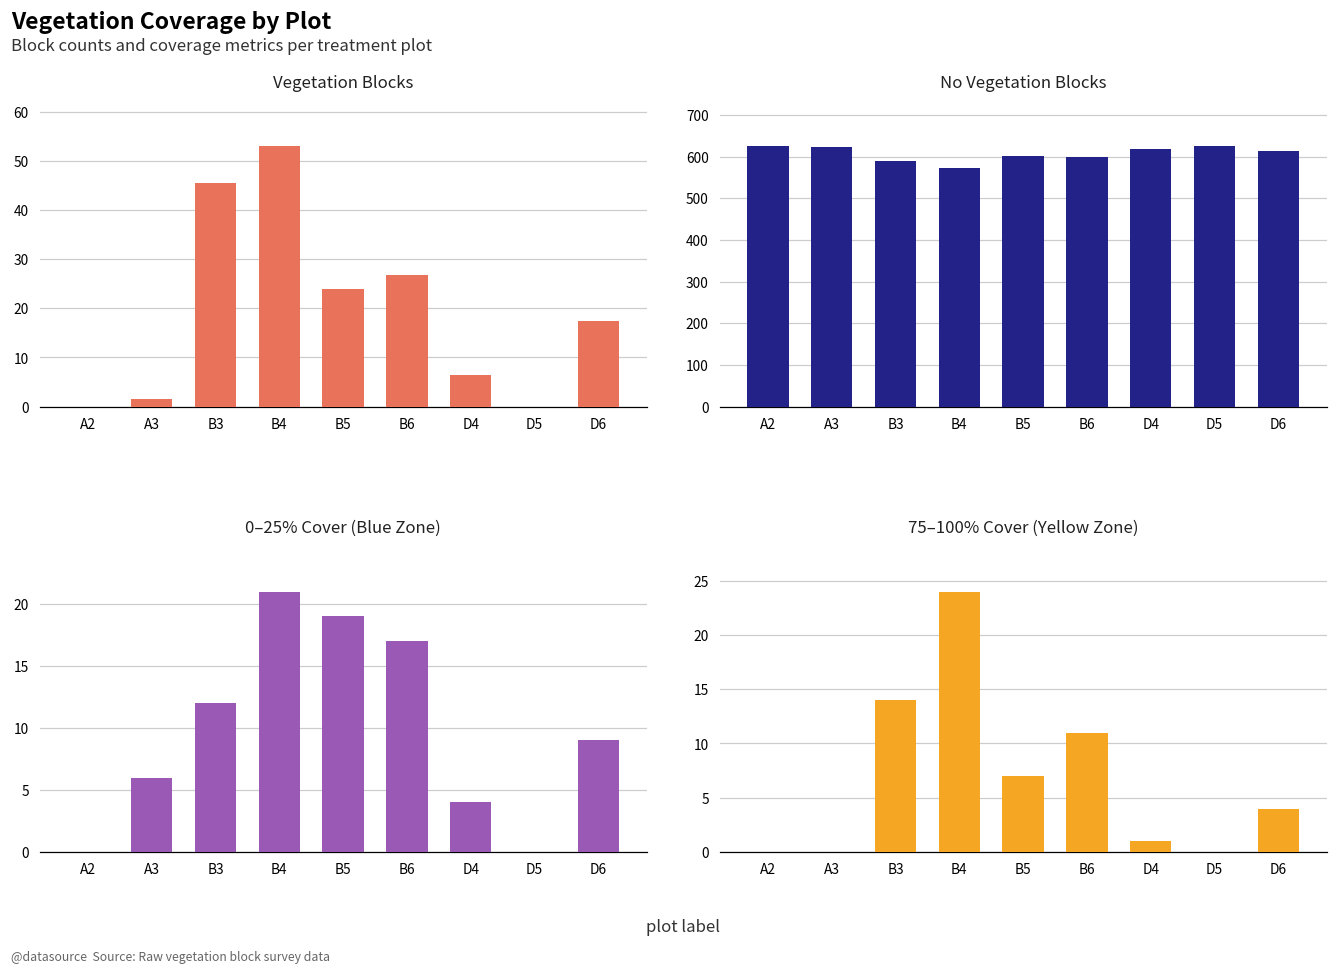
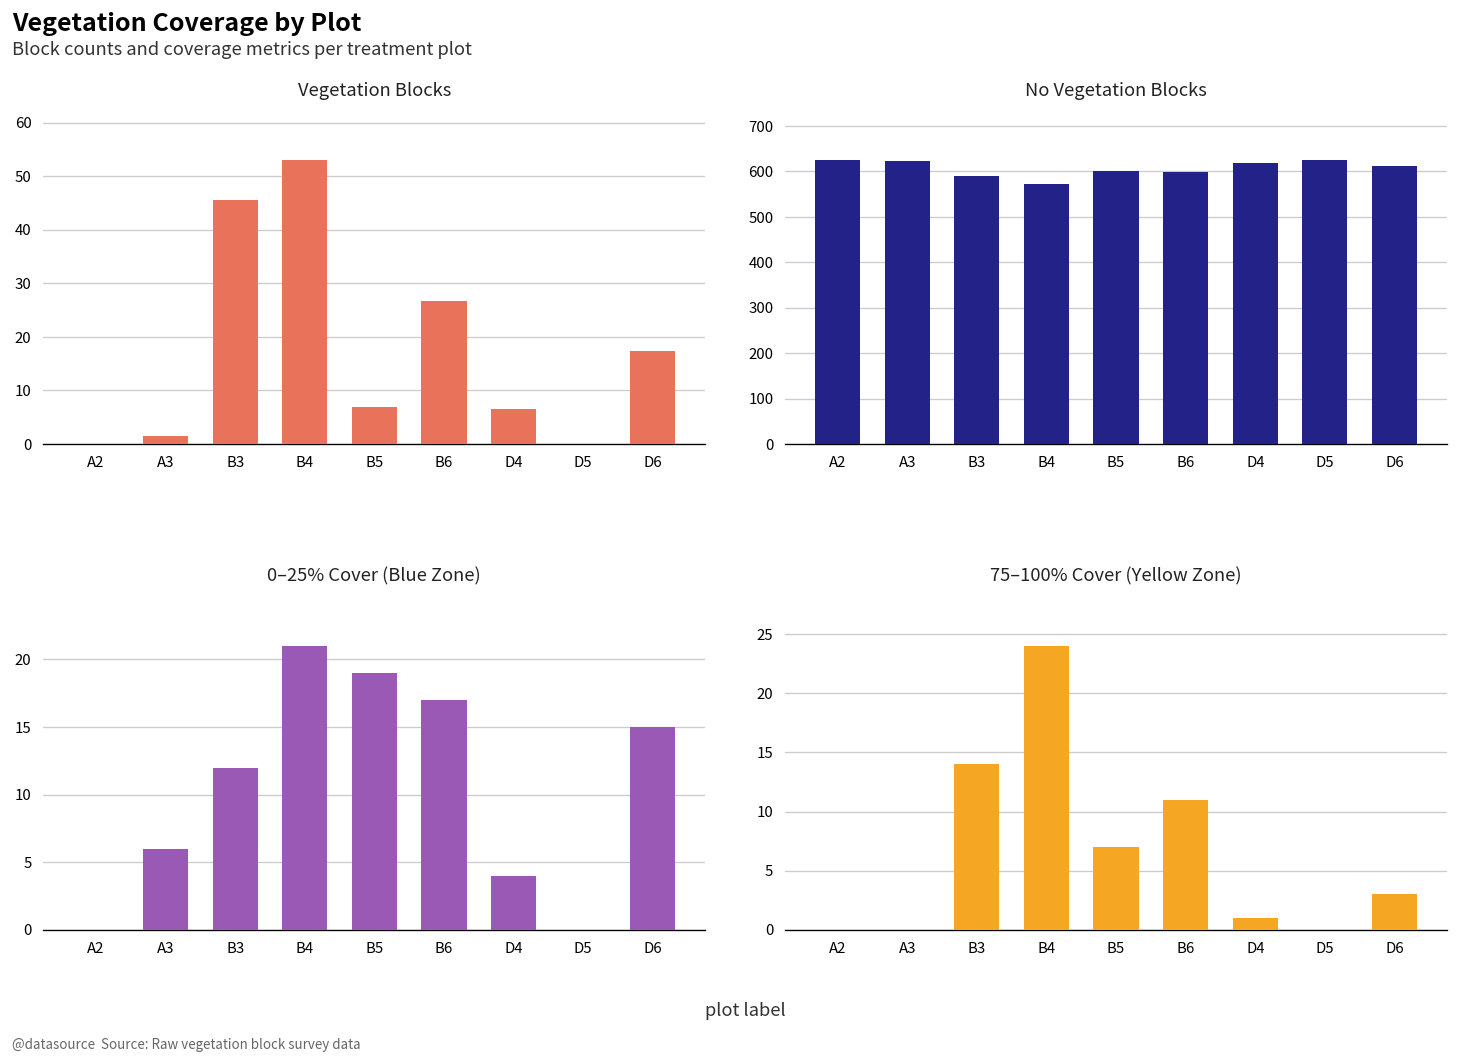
  {
    "Vegetation Blocks": {
      "A2": 0,
      "A3": 2,
      "B3": 46,
      "B4": 53,
-     "B5": 24,
+     "B5": 7,
      "B6": 27,
      "D4": 7,
      "D5": 0,
      "D6": 17
    },
    "No Vegetation Blocks": {
      "A2": 630,
      "A3": 620,
      "B3": 590,
      "B4": 570,
      "B5": 600,
      "B6": 600,
      "D4": 620,
      "D5": 630,
      "D6": 610
    },
    "0–25% Cover (Blue Zone)": {
      "A2": 0,
      "A3": 6,
      "B3": 12,
      "B4": 21,
      "B5": 19,
      "B6": 17,
      "D4": 4,
      "D5": 0,
-     "D6": 9
+     "D6": 15
    },
    "75–100% Cover (Yellow Zone)": {
      "A2": 0,
      "A3": 0,
      "B3": 14,
      "B4": 24,
      "B5": 7,
      "B6": 11,
      "D4": 1,
      "D5": 0,
-     "D6": 4
+     "D6": 3
    }
  }
